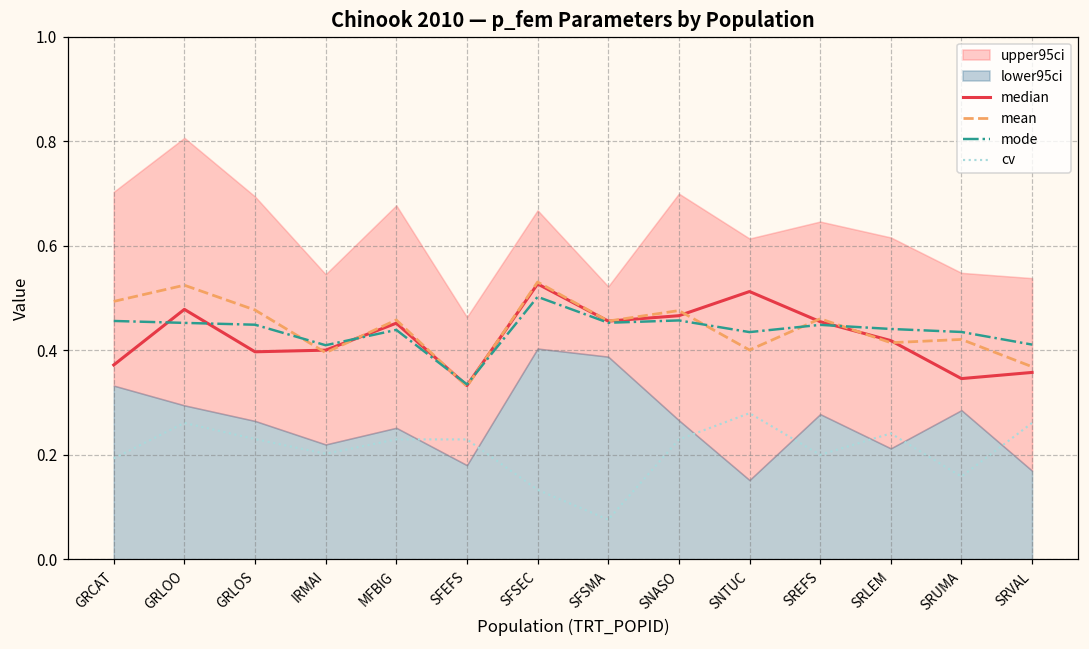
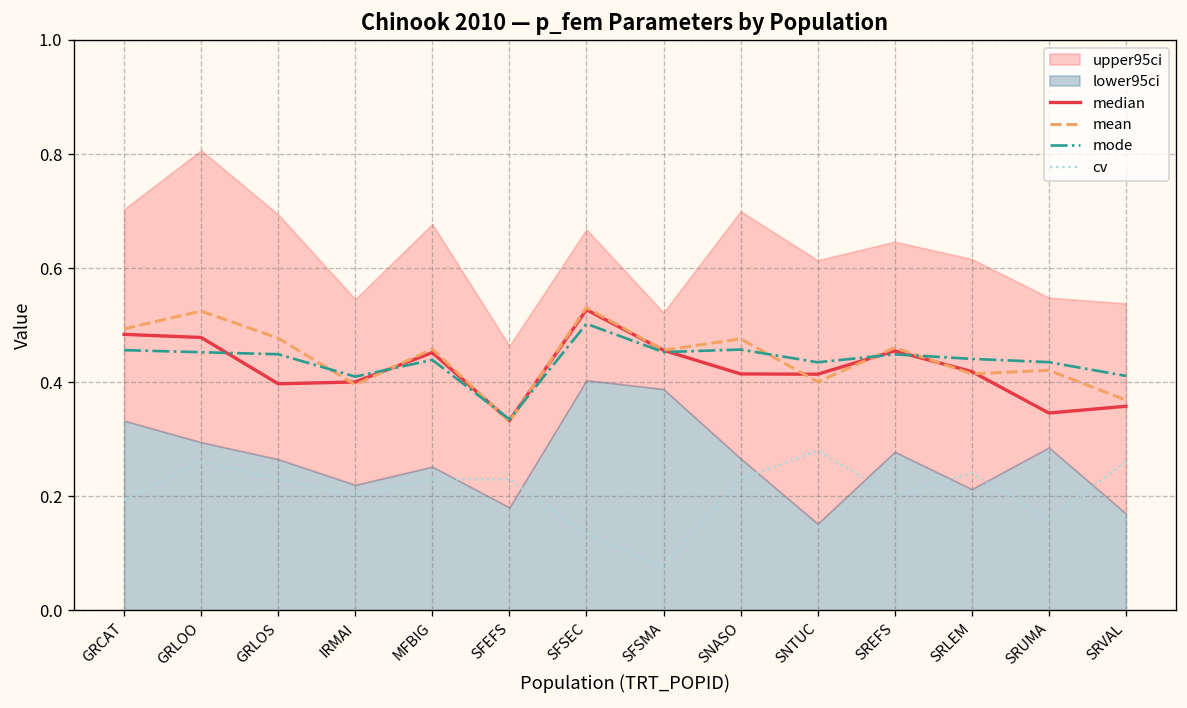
  {
    "median": {
-     "GRCAT": 0.37,
+     "GRCAT": 0.48,
      "GRLOO": 0.48,
      "GRLOS": 0.40,
      "MFBIG": 0.45,
-     "SNASO": 0.47,
-     "SNTUC": 0.51,
+     "SNASO": 0.41,
+     "SNTUC": 0.41,
      "SREFS": 0.45,
      "SRUMA": 0.35,
      "SRVAL": 0.36
    }
  }
